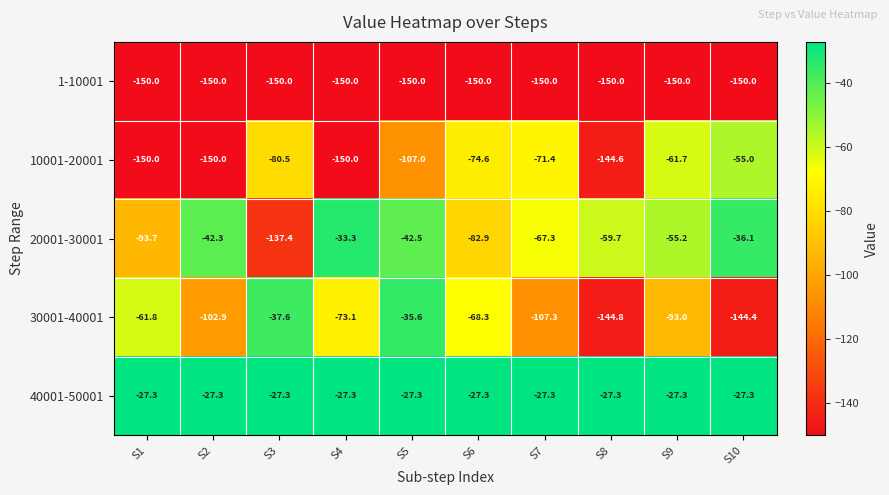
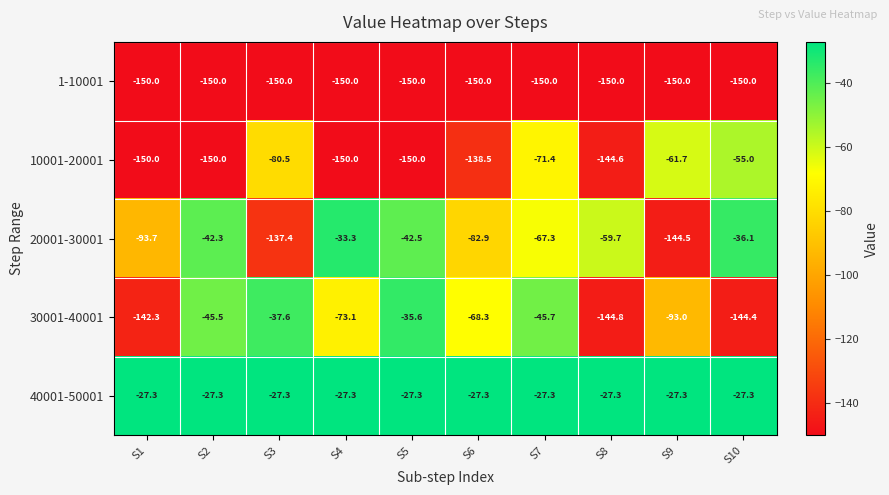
  {
    "1-10001": {
      "S1": -150.0,
      "S2": -150.0,
      "S3": -150.0,
      "S4": -150.0,
      "S5": -150.0,
      "S6": -150.0,
      "S7": -150.0,
      "S8": -150.0,
      "S9": -150.0,
      "S10": -150.0
    },
    "10001-20001": {
      "S1": -150.0,
      "S2": -150.0,
      "S3": -80.5,
      "S4": -150.0,
-     "S5": -107.0,
-     "S6": -74.6,
+     "S5": -150.0,
+     "S6": -138.5,
      "S7": -71.4,
      "S8": -144.6,
      "S9": -61.7,
      "S10": -55.0
    },
    "20001-30001": {
      "S1": -93.7,
      "S2": -42.3,
      "S3": -137.4,
      "S4": -33.3,
      "S5": -42.5,
      "S6": -82.9,
      "S7": -67.3,
      "S8": -59.7,
-     "S9": -55.2,
+     "S9": -144.5,
      "S10": -36.1
    },
    "30001-40001": {
-     "S1": -61.8,
-     "S2": -102.9,
+     "S1": -142.3,
+     "S2": -45.5,
      "S3": -37.6,
      "S4": -73.1,
      "S5": -35.6,
      "S6": -68.3,
-     "S7": -107.3,
+     "S7": -45.7,
      "S8": -144.8,
      "S9": -93.0,
      "S10": -144.4
    },
    "40001-50001": {
      "S1": -27.3,
      "S2": -27.3,
      "S3": -27.3,
      "S4": -27.3,
      "S5": -27.3,
      "S6": -27.3,
      "S7": -27.3,
      "S8": -27.3,
      "S9": -27.3,
      "S10": -27.3
    }
  }
